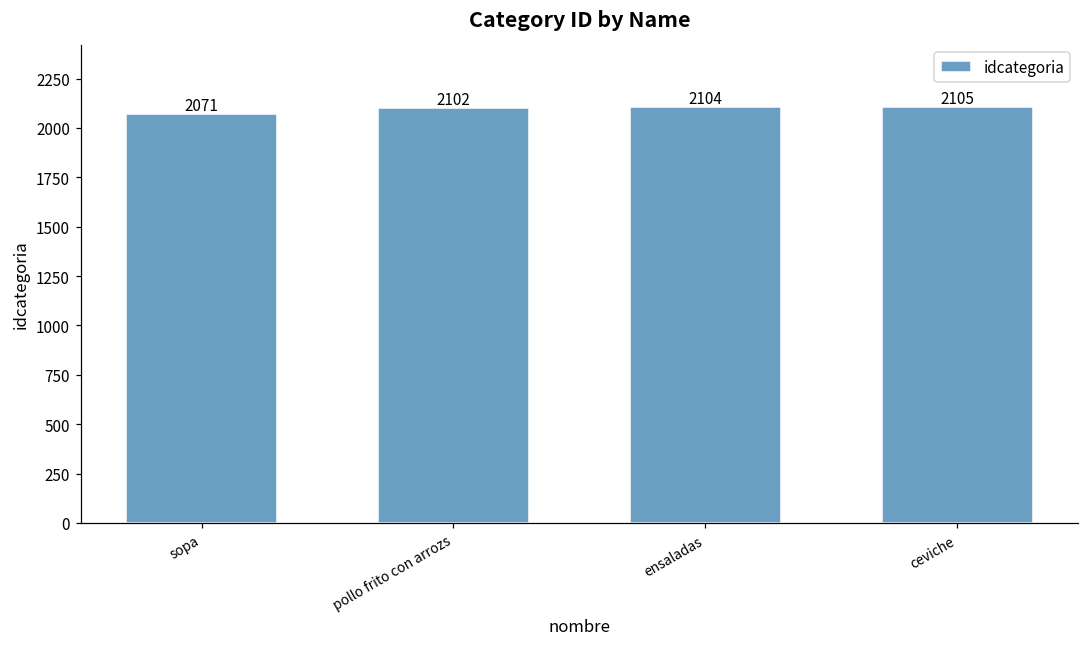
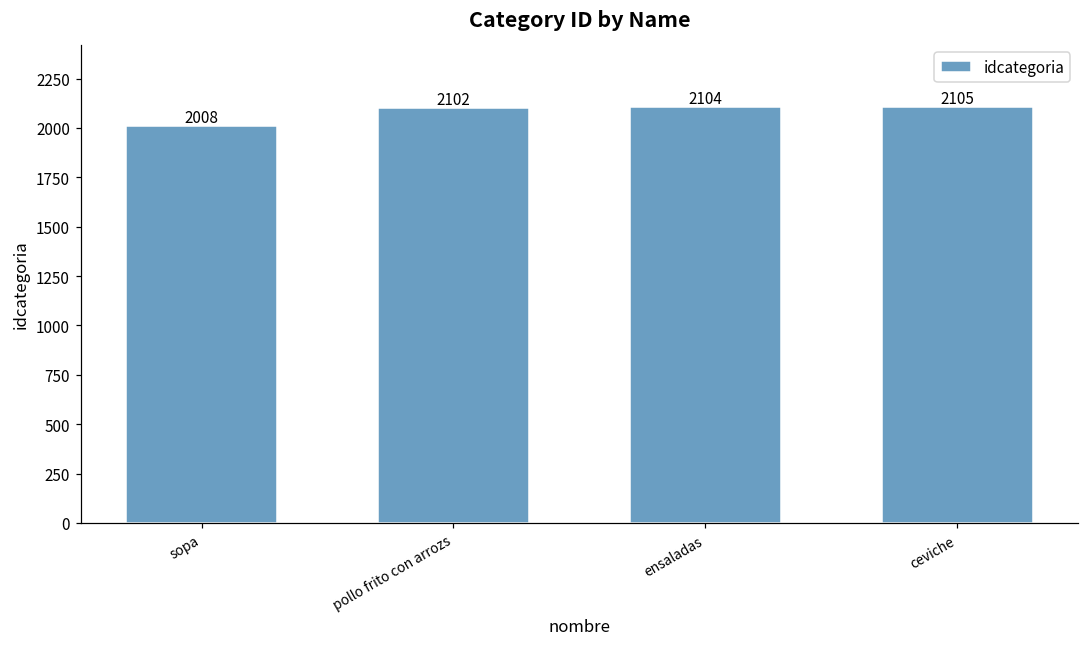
  {
-   "sopa": 2071,
+   "sopa": 2008,
    "pollo frito con arrozs": 2102,
    "ensaladas": 2104,
    "ceviche": 2105
  }
